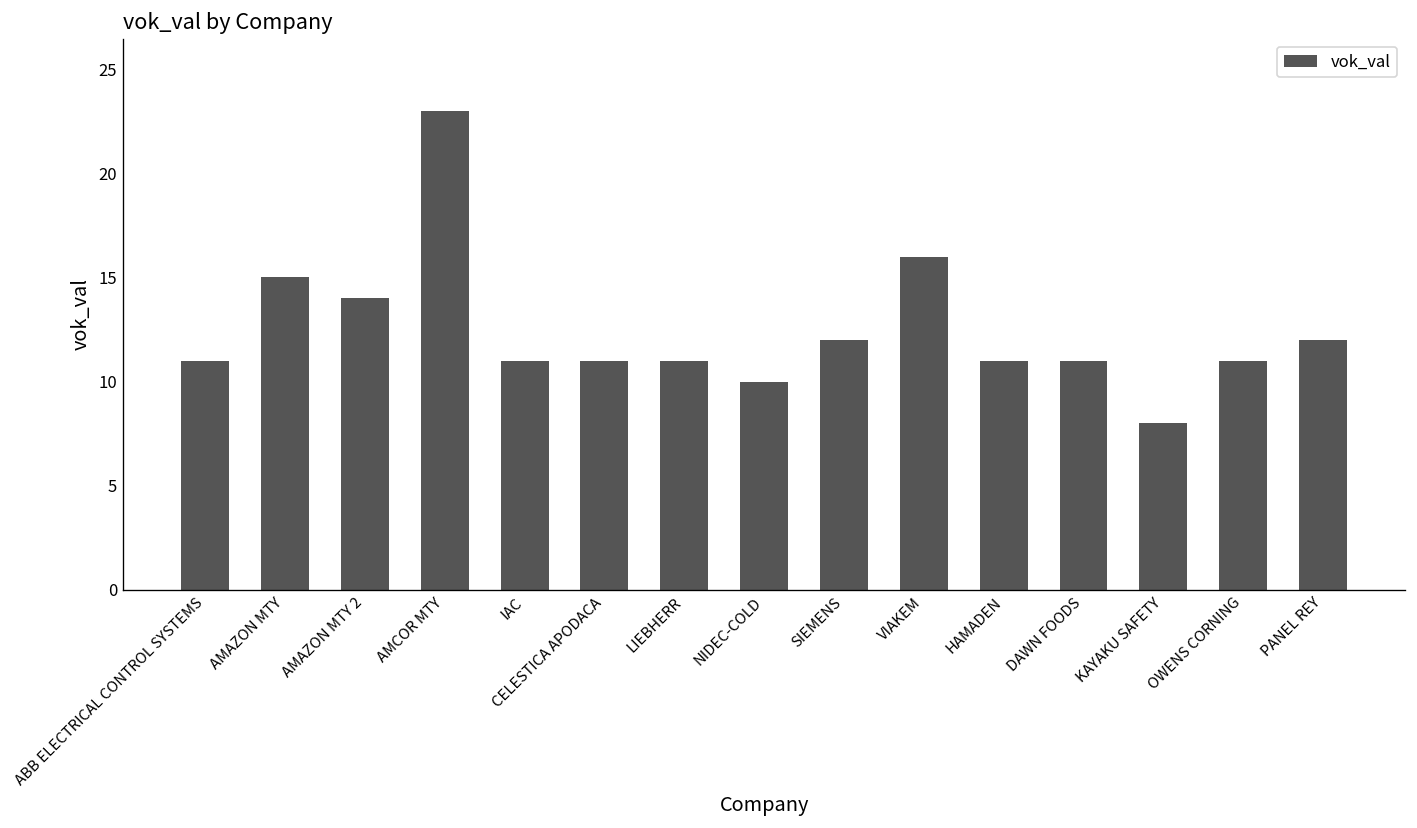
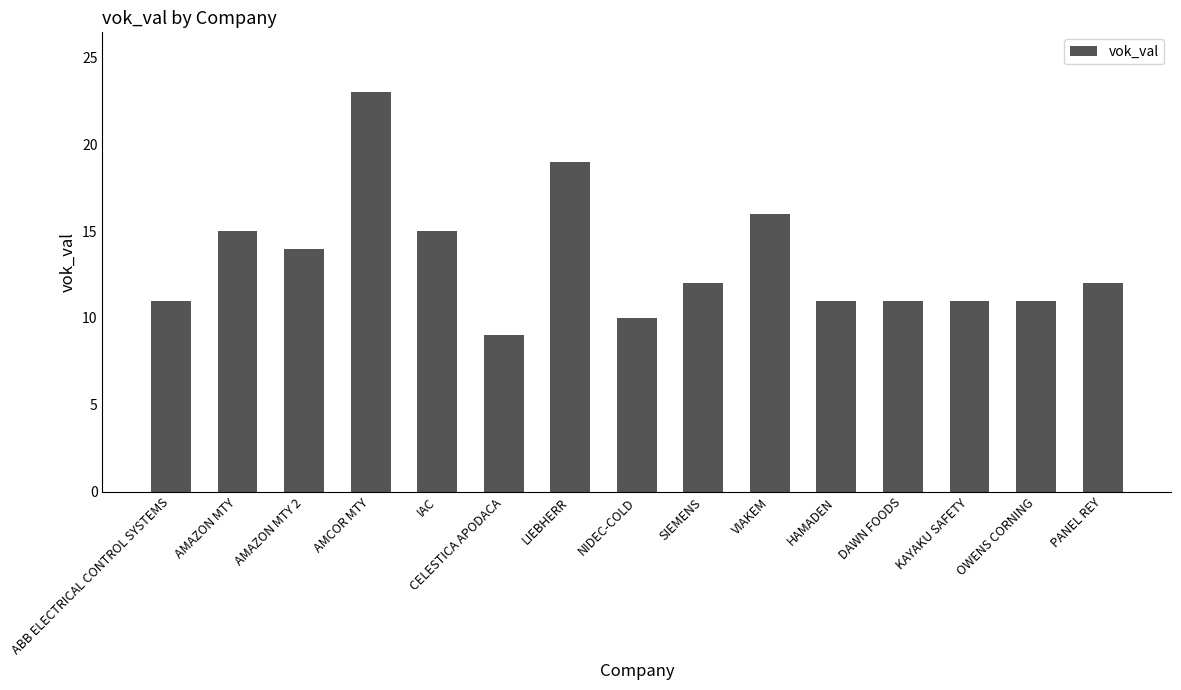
  {
    "ABB ELECTRICAL CONTROL SYSTEMS": 11,
    "AMAZON MTY": 15,
    "AMAZON MTY 2": 14,
    "AMCOR MTY": 23,
-   "IAC": 11,
-   "CELESTICA APODACA": 11,
-   "LIEBHERR": 11,
+   "IAC": 15,
+   "CELESTICA APODACA": 9,
+   "LIEBHERR": 19,
    "NIDEC-COLD": 10,
    "SIEMENS": 12,
    "VIAKEM": 16,
    "HAMADEN": 11,
    "DAWN FOODS": 11,
-   "KAYAKU SAFETY": 8,
+   "KAYAKU SAFETY": 11,
    "OWENS CORNING": 11,
    "PANEL REY": 12
  }
